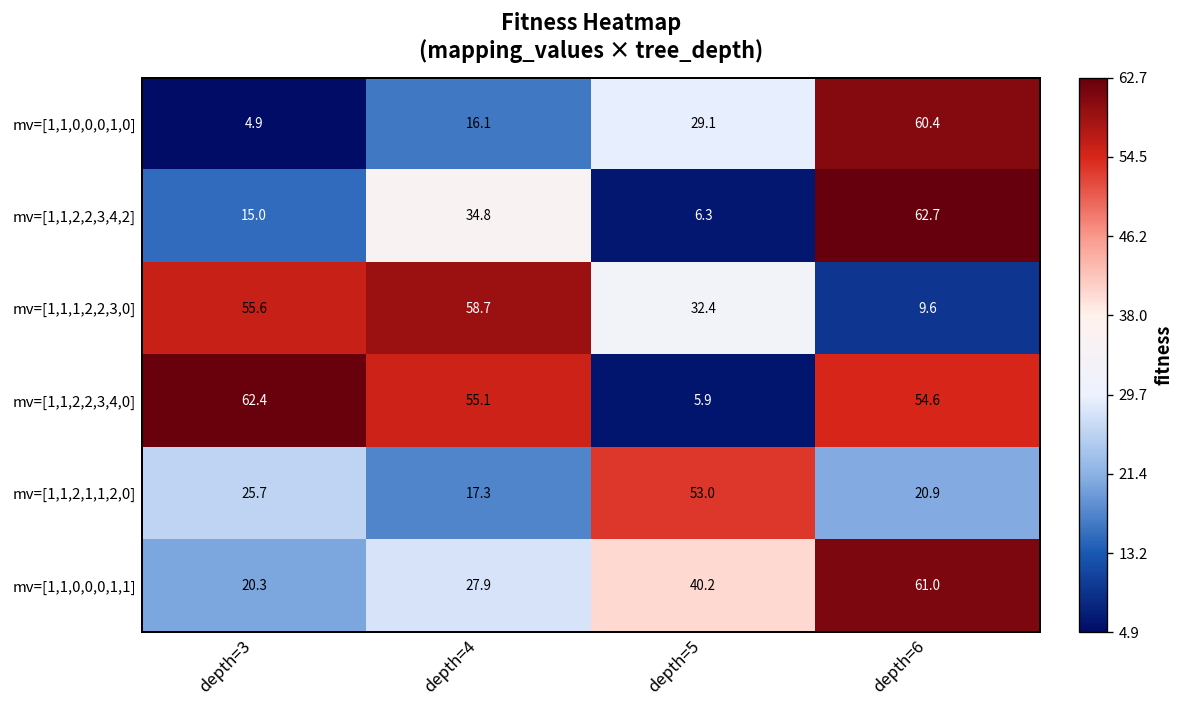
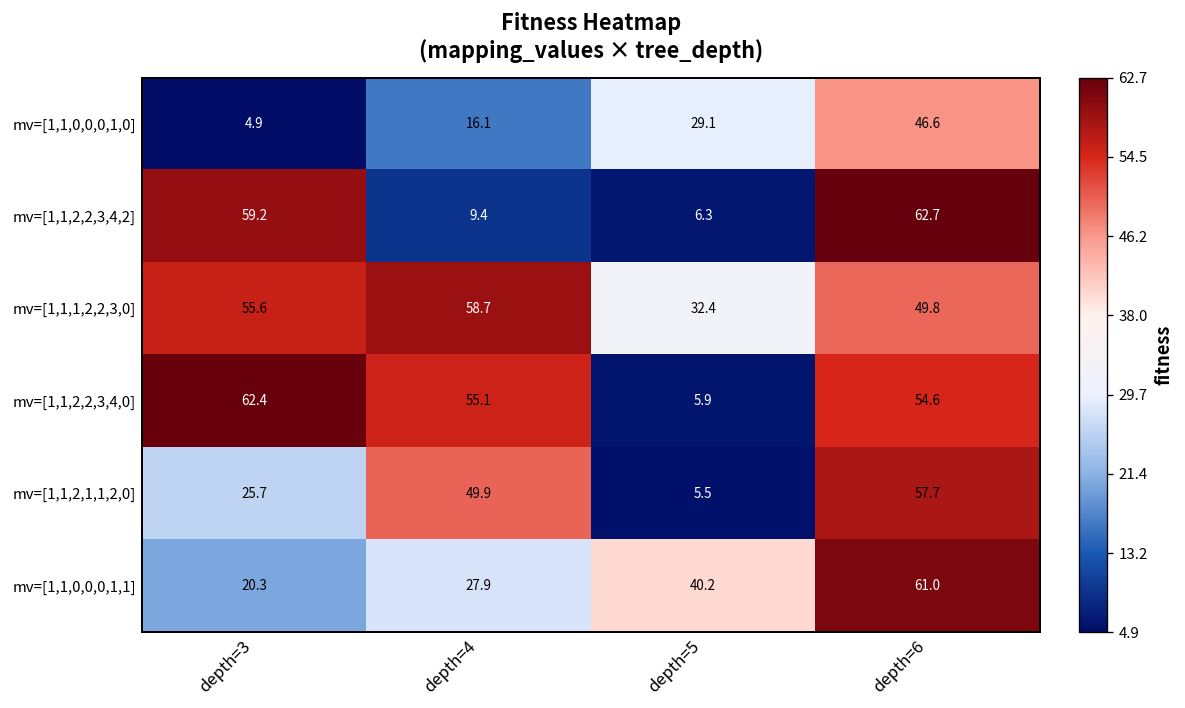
  {
    "mv=[1,1,0,0,0,1,0]": {
      "depth=3": 4.9,
      "depth=4": 16.1,
      "depth=5": 29.1,
-     "depth=6": 60.4
+     "depth=6": 46.6
    },
    "mv=[1,1,2,2,3,4,2]": {
-     "depth=3": 15.0,
-     "depth=4": 34.8,
+     "depth=3": 59.2,
+     "depth=4": 9.4,
      "depth=5": 6.3,
      "depth=6": 62.7
    },
    "mv=[1,1,1,2,2,3,0]": {
      "depth=3": 55.6,
      "depth=4": 58.7,
      "depth=5": 32.4,
-     "depth=6": 9.6
+     "depth=6": 49.8
    },
    "mv=[1,1,2,2,3,4,0]": {
      "depth=3": 62.4,
      "depth=4": 55.1,
      "depth=5": 5.9,
      "depth=6": 54.6
    },
    "mv=[1,1,2,1,1,2,0]": {
      "depth=3": 25.7,
-     "depth=4": 17.3,
-     "depth=5": 53.0,
-     "depth=6": 20.9
+     "depth=4": 49.9,
+     "depth=5": 5.5,
+     "depth=6": 57.7
    },
    "mv=[1,1,0,0,0,1,1]": {
      "depth=3": 20.3,
      "depth=4": 27.9,
      "depth=5": 40.2,
      "depth=6": 61.0
    }
  }
